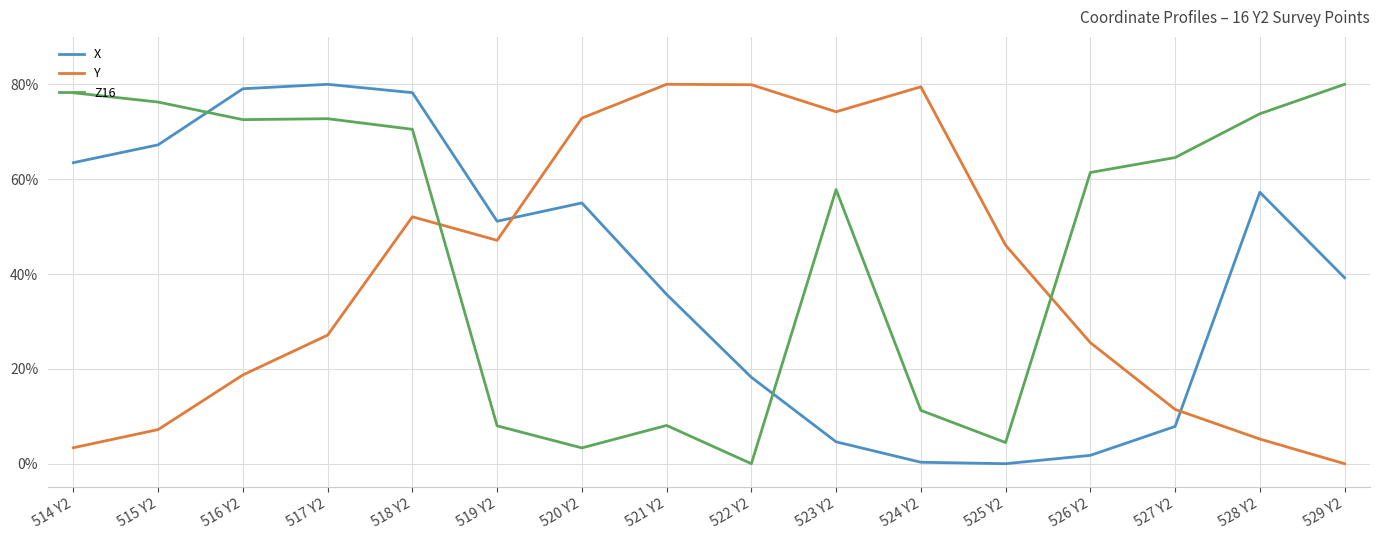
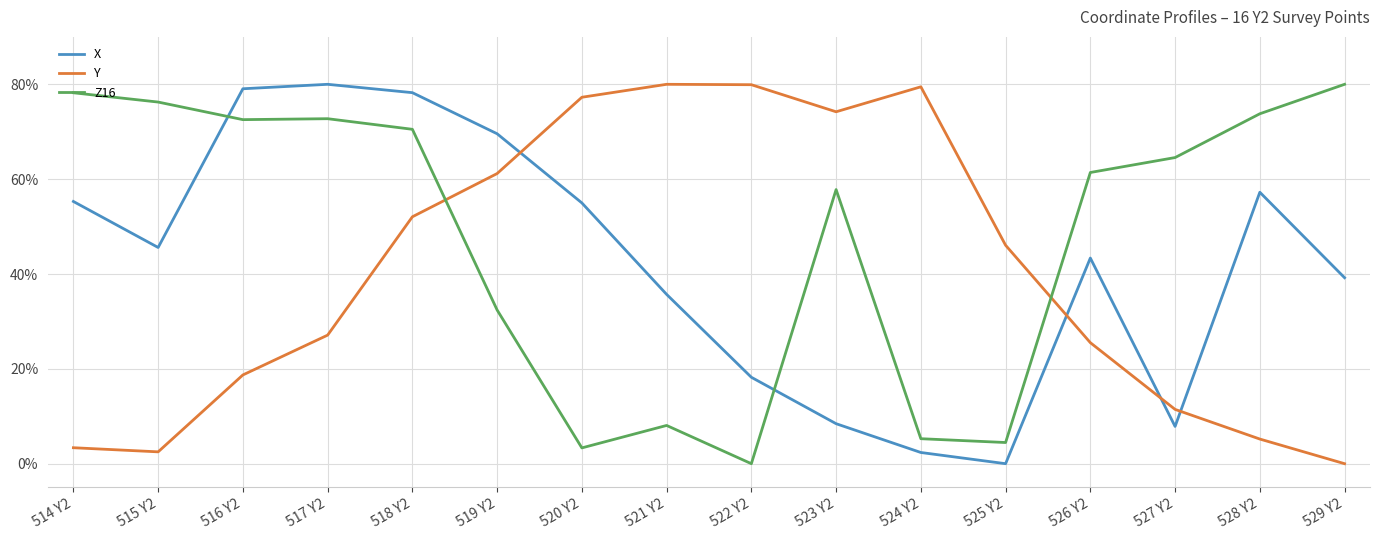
  {
    "X": {
-     "514 Y2": "63%",
-     "515 Y2": "67%",
+     "514 Y2": "55%",
+     "515 Y2": "46%",
      "516 Y2": "79%",
      "517 Y2": "80%",
      "518 Y2": "78%",
-     "519 Y2": "51%",
+     "519 Y2": "70%",
      "520 Y2": "55%",
      "521 Y2": "36%",
      "522 Y2": "18%",
-     "523 Y2": "5%",
-     "524 Y2": "0%",
+     "523 Y2": "8%",
+     "524 Y2": "2%",
      "525 Y2": "0%",
-     "526 Y2": "2%",
+     "526 Y2": "43%",
      "527 Y2": "8%",
      "528 Y2": "57%",
      "529 Y2": "39%"
    },
    "Y": {
      "514 Y2": "3%",
-     "515 Y2": "7%",
+     "515 Y2": "2%",
      "516 Y2": "19%",
      "517 Y2": "27%",
      "518 Y2": "52%",
-     "519 Y2": "47%",
-     "520 Y2": "73%",
+     "519 Y2": "61%",
+     "520 Y2": "77%",
      "521 Y2": "80%",
      "522 Y2": "80%",
      "523 Y2": "74%",
      "524 Y2": "79%",
      "525 Y2": "46%",
      "526 Y2": "26%",
      "527 Y2": "11%",
      "528 Y2": "5%",
      "529 Y2": "0%"
    },
    "Z16": {
      "514 Y2": "78%",
      "515 Y2": "76%",
      "516 Y2": "73%",
      "517 Y2": "73%",
      "518 Y2": "71%",
-     "519 Y2": "8%",
+     "519 Y2": "32%",
      "520 Y2": "3%",
      "521 Y2": "8%",
      "522 Y2": "0%",
      "523 Y2": "58%",
-     "524 Y2": "11%",
+     "524 Y2": "5%",
      "525 Y2": "4%",
      "526 Y2": "61%",
      "527 Y2": "65%",
      "528 Y2": "74%",
      "529 Y2": "80%"
    }
  }
